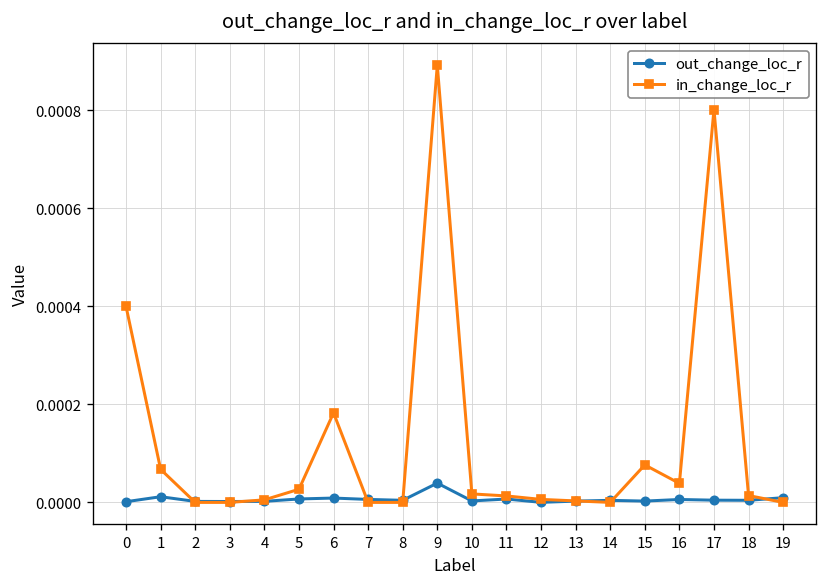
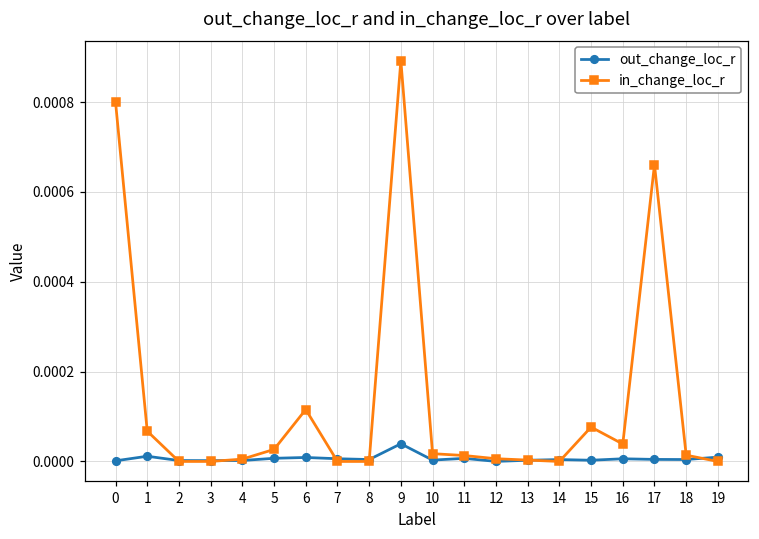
  {
    "out_change_loc_r": {
      "0": 0.00000,
      "1": 0.00001,
      "5": 0.00001,
      "6": 0.00001,
      "9": 0.00004,
      "10": 0.00000,
      "11": 0.00001,
      "15": 0.00000,
      "16": 0.00001,
      "17": 0.00000,
      "18": 0.00000,
      "19": 0.00001
    },
    "in_change_loc_r": {
-     "0": 0.0004,
+     "0": 0.0008,
      "1": 0.00007,
      "5": 0.00003,
-     "6": 0.00018,
+     "6": 0.00012,
      "9": 0.00089,
      "10": 0.00002,
      "11": 0.00001,
      "15": 0.00008,
      "16": 0.00004,
-     "17": 0.00080,
+     "17": 0.00066,
      "18": 0.00001,
      "19": 0.00000
    }
  }
